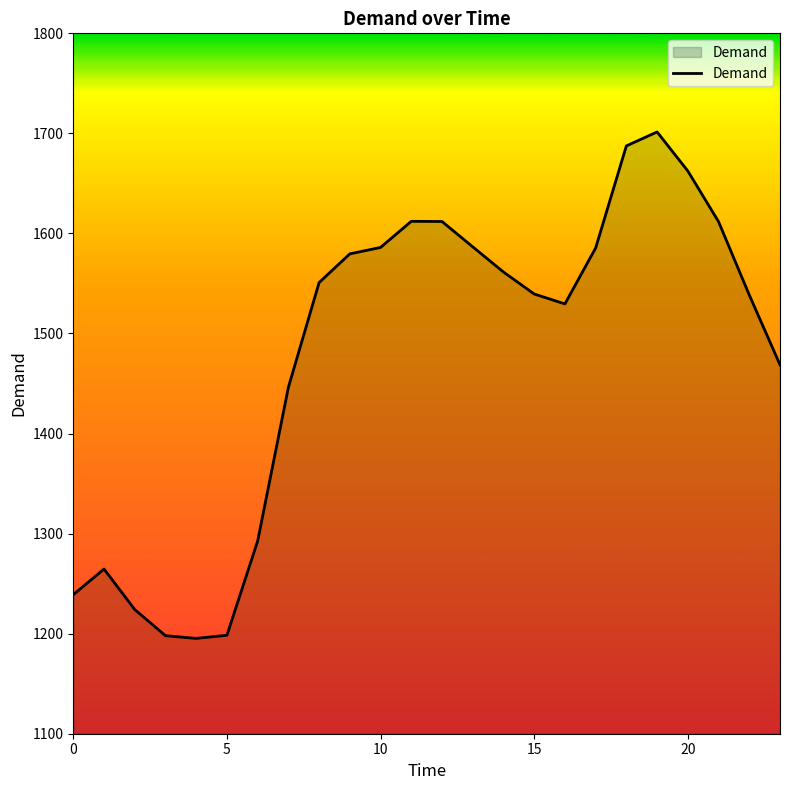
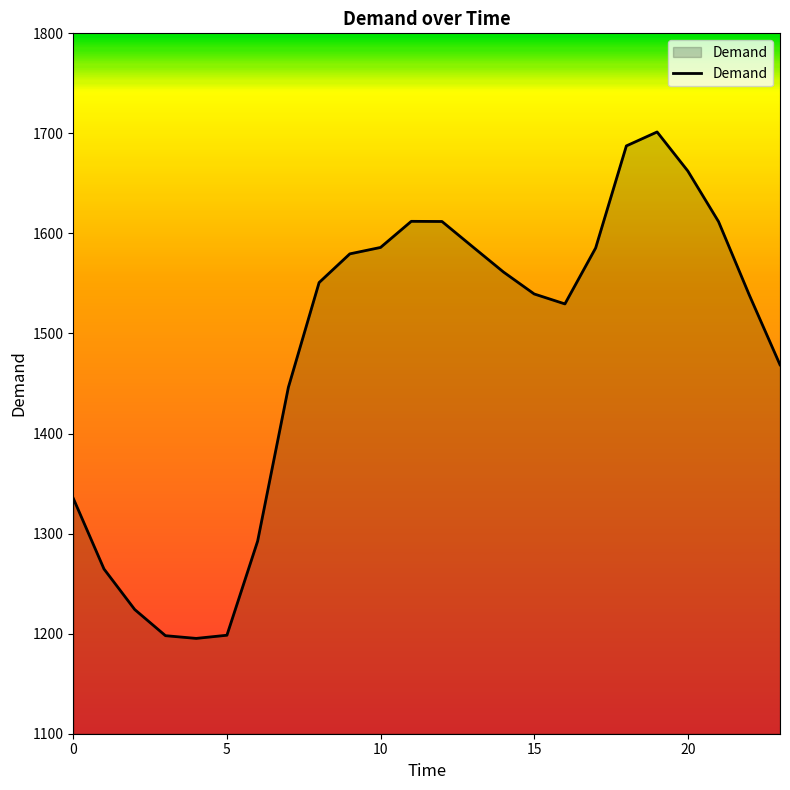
  {
-   "0": 1239,
+   "0": 1335,
    "5": 1198,
    "10": 1586,
    "15": 1540,
    "20": 1662
  }
